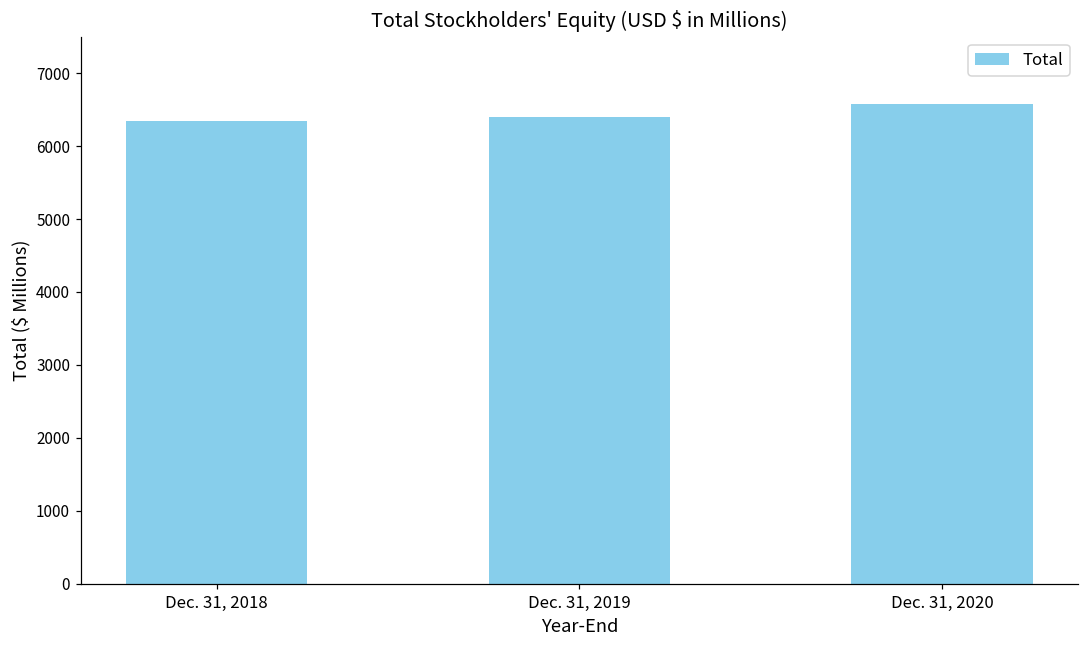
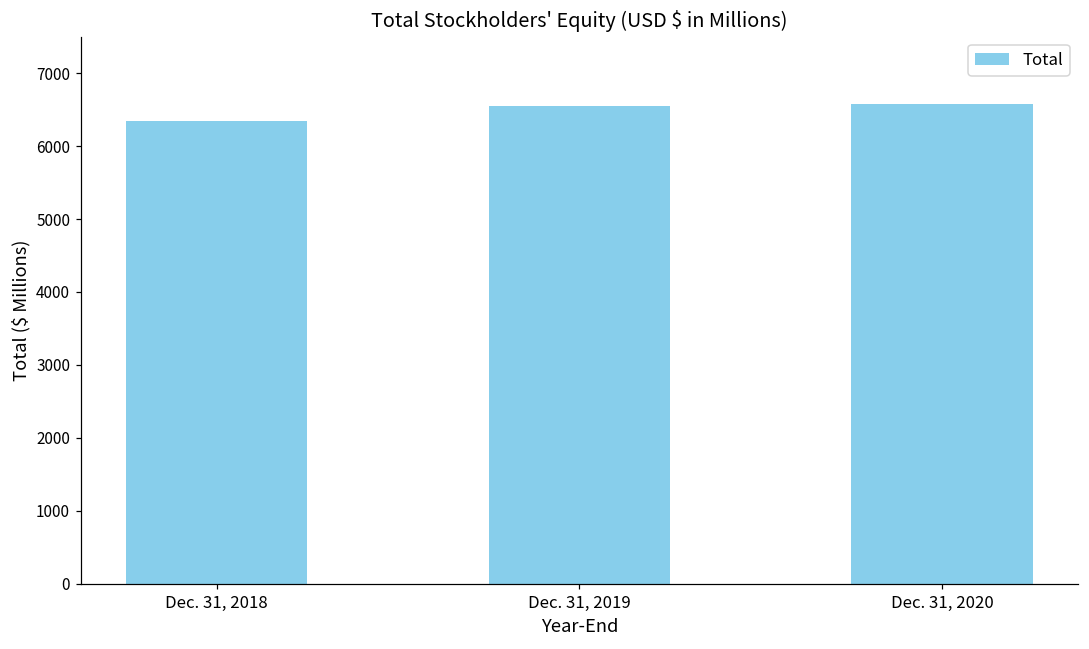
  {
    "Dec. 31, 2018": 6300,
-   "Dec. 31, 2019": 6400,
+   "Dec. 31, 2019": 6500,
    "Dec. 31, 2020": 6600
  }
